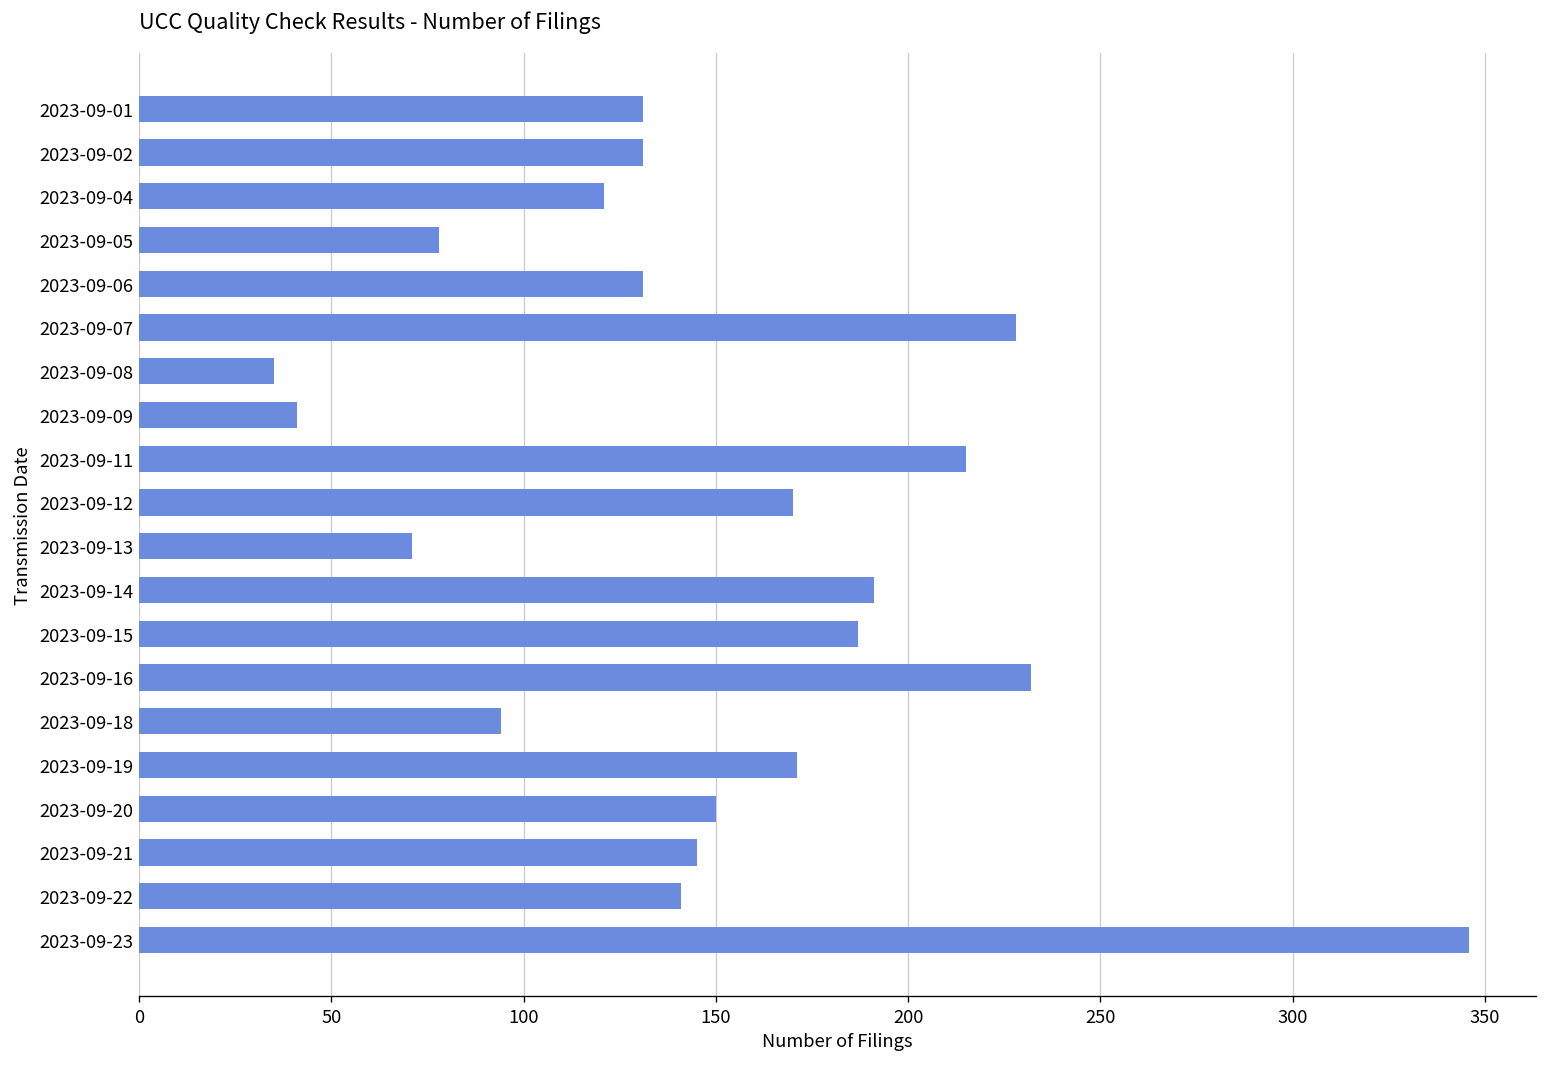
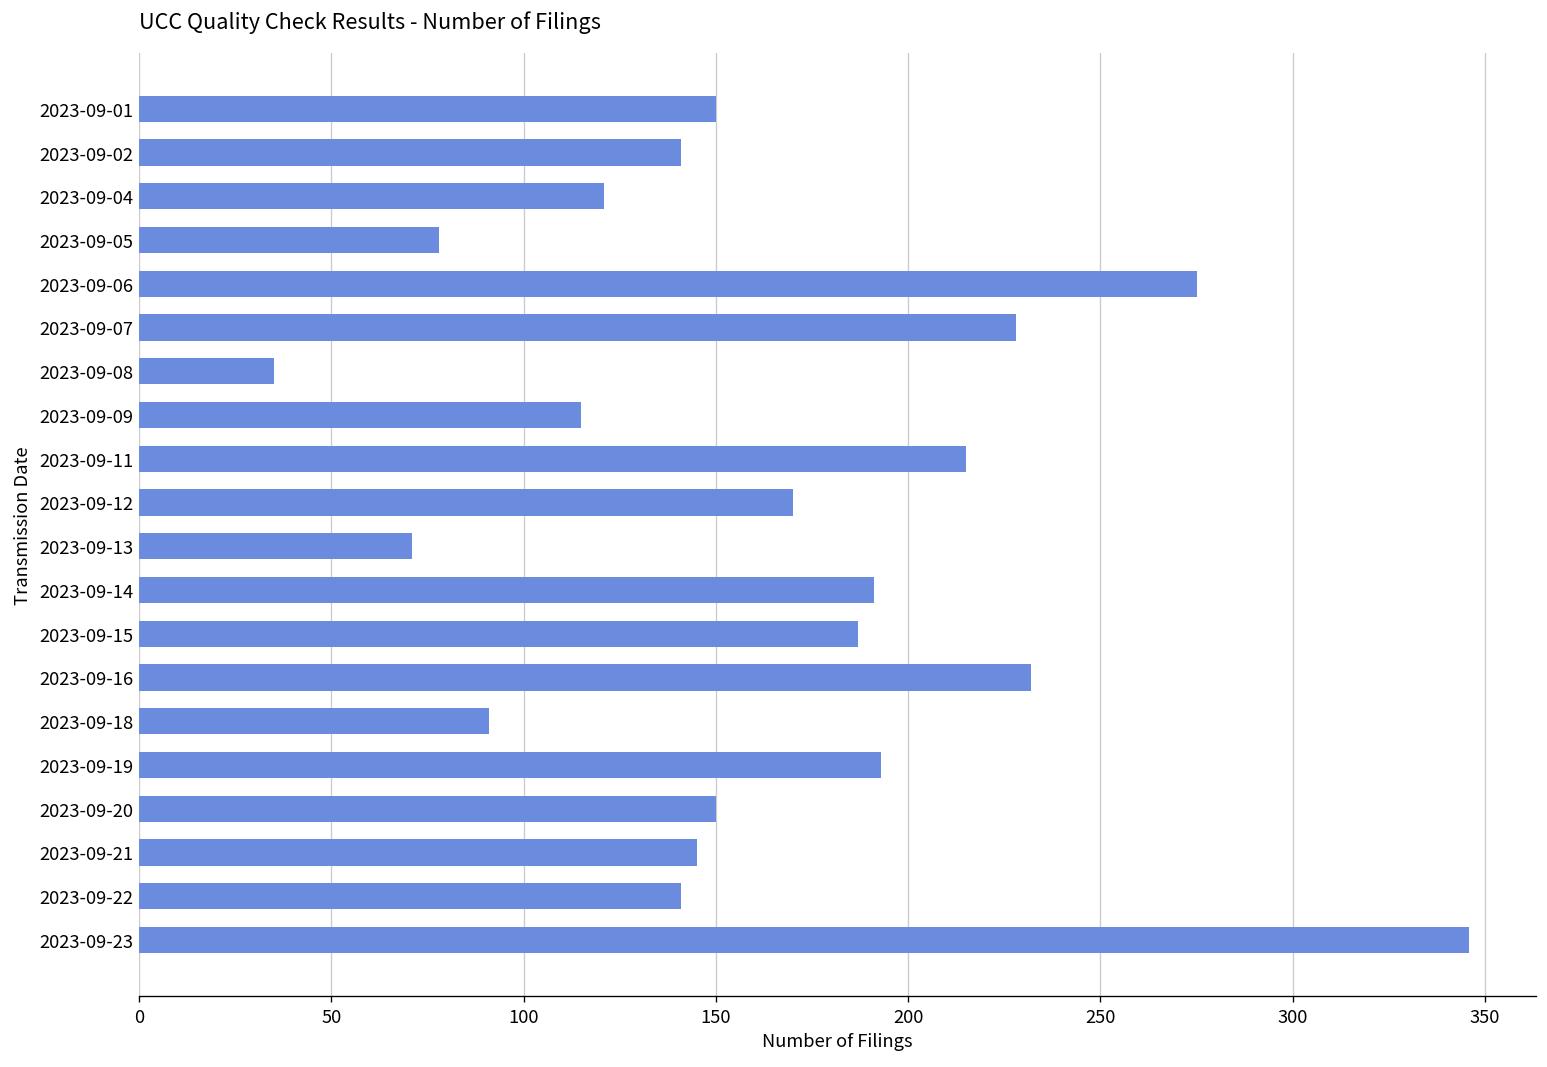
  {
-   "2023-09-01": 131,
-   "2023-09-02": 131,
+   "2023-09-01": 150,
+   "2023-09-02": 141,
    "2023-09-04": 121,
    "2023-09-05": 78,
-   "2023-09-06": 131,
+   "2023-09-06": 275,
    "2023-09-07": 228,
    "2023-09-08": 35,
-   "2023-09-09": 41,
+   "2023-09-09": 115,
    "2023-09-11": 215,
    "2023-09-12": 170,
    "2023-09-13": 71,
    "2023-09-14": 191,
    "2023-09-15": 187,
    "2023-09-16": 232,
-   "2023-09-18": 94,
-   "2023-09-19": 171,
+   "2023-09-18": 91,
+   "2023-09-19": 193,
    "2023-09-20": 150,
    "2023-09-21": 145,
    "2023-09-22": 141,
    "2023-09-23": 346
  }
